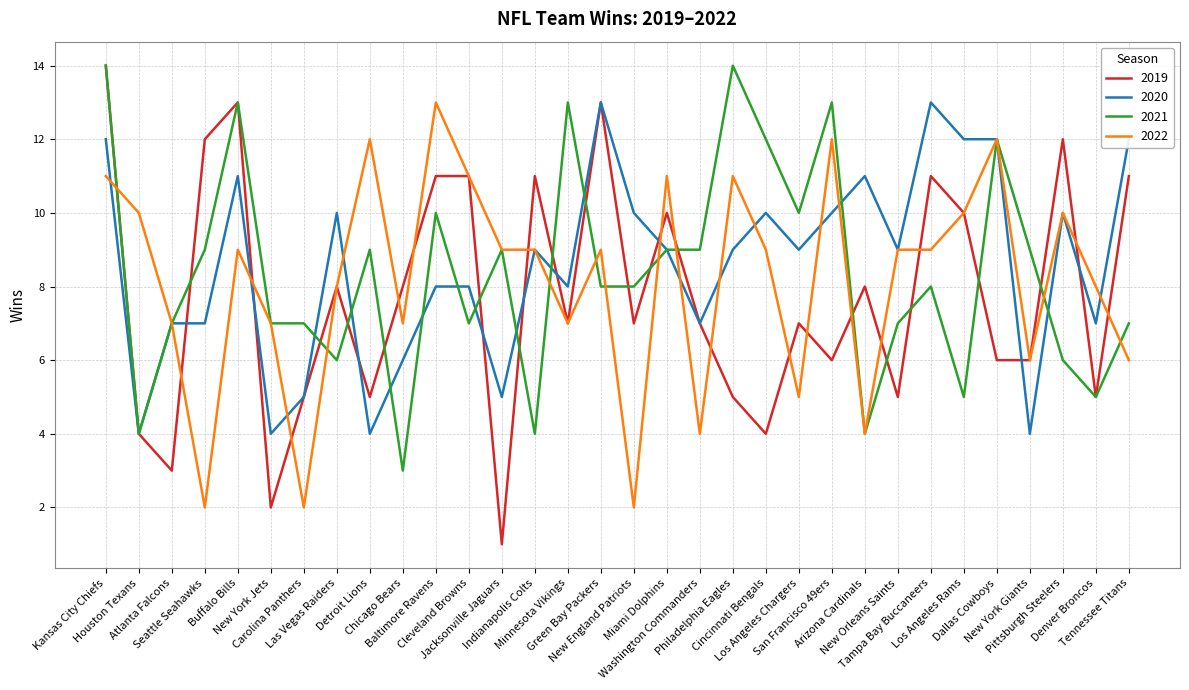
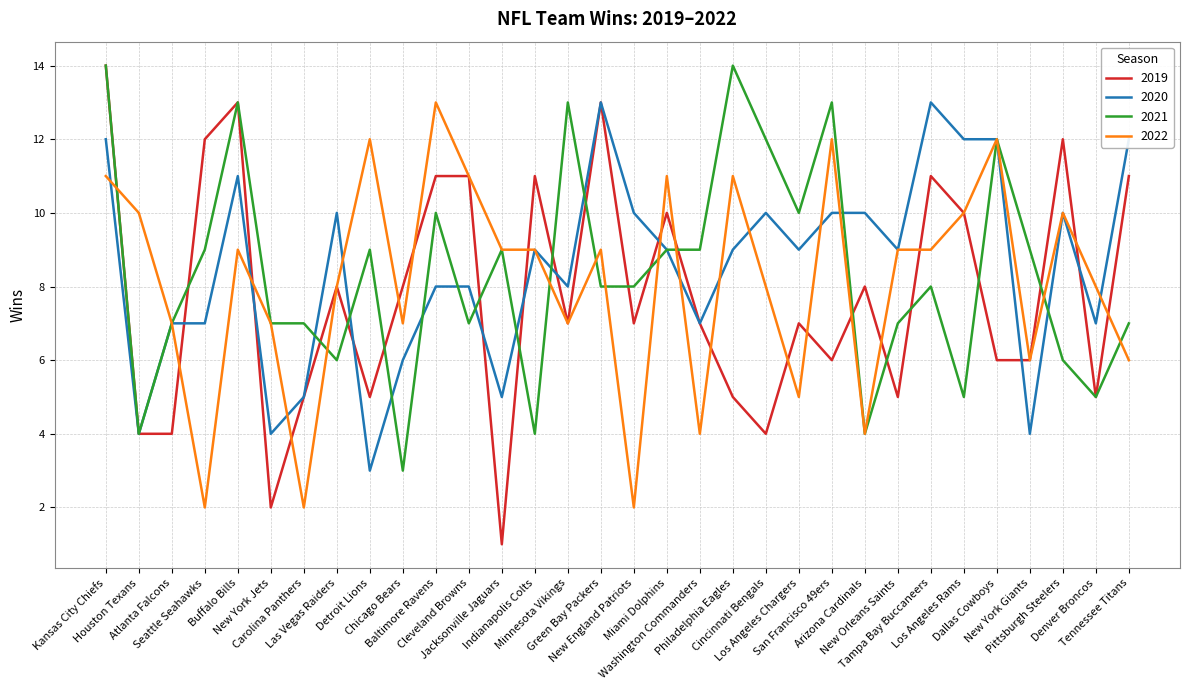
  {
    "2019": {
-     "Atlanta Falcons": 3,
+     "Atlanta Falcons": 4,
      "Seattle Seahawks": 12,
      "New York Jets": 2,
      "Detroit Lions": 5,
      "Chicago Bears": 8,
      "Baltimore Ravens": 11,
      "Jacksonville Jaguars": 1,
      "Indianapolis Colts": 11,
      "New England Patriots": 7,
      "Miami Dolphins": 10,
      "Philadelphia Eagles": 5,
      "Cincinnati Bengals": 4,
      "Los Angeles Chargers": 7,
      "San Francisco 49ers": 6,
      "Arizona Cardinals": 8,
      "New Orleans Saints": 5,
      "Tampa Bay Buccaneers": 11,
      "Dallas Cowboys": 6,
      "Pittsburgh Steelers": 12,
      "Tennessee Titans": 11
    },
    "2020": {
      "Kansas City Chiefs": 12,
      "Seattle Seahawks": 7,
      "Buffalo Bills": 11,
      "New York Jets": 4,
      "Las Vegas Raiders": 10,
-     "Detroit Lions": 4,
+     "Detroit Lions": 3,
      "Chicago Bears": 6,
      "Baltimore Ravens": 8,
      "Cleveland Browns": 8,
      "Jacksonville Jaguars": 5,
      "Minnesota Vikings": 8,
      "New England Patriots": 10,
      "Philadelphia Eagles": 9,
      "Cincinnati Bengals": 10,
      "Los Angeles Chargers": 9,
      "San Francisco 49ers": 10,
-     "Arizona Cardinals": 11,
+     "Arizona Cardinals": 10,
      "Tampa Bay Buccaneers": 13,
      "Los Angeles Rams": 12,
      "New York Giants": 4,
      "Denver Broncos": 7
    },
    "2021": {
      "Seattle Seahawks": 9,
      "Carolina Panthers": 7,
      "Las Vegas Raiders": 6,
      "Detroit Lions": 9,
      "Chicago Bears": 3,
      "Baltimore Ravens": 10,
      "Cleveland Browns": 7,
      "Indianapolis Colts": 4,
      "Minnesota Vikings": 13,
      "Green Bay Packers": 8,
      "New England Patriots": 8,
      "Washington Commanders": 9,
      "Philadelphia Eagles": 14,
      "Cincinnati Bengals": 12,
      "Los Angeles Chargers": 10,
      "San Francisco 49ers": 13,
      "New Orleans Saints": 7,
      "Tampa Bay Buccaneers": 8,
      "Los Angeles Rams": 5,
      "New York Giants": 9,
      "Pittsburgh Steelers": 6,
      "Tennessee Titans": 7
    },
    "2022": {
      "Kansas City Chiefs": 11,
      "Houston Texans": 10,
      "Seattle Seahawks": 2,
      "Buffalo Bills": 9,
      "Carolina Panthers": 2,
      "Detroit Lions": 12,
      "Chicago Bears": 7,
      "Baltimore Ravens": 13,
      "Green Bay Packers": 9,
      "New England Patriots": 2,
      "Miami Dolphins": 11,
      "Washington Commanders": 4,
      "Philadelphia Eagles": 11,
-     "Cincinnati Bengals": 9,
+     "Cincinnati Bengals": 8,
      "Los Angeles Chargers": 5,
      "San Francisco 49ers": 12,
      "Tampa Bay Buccaneers": 9,
      "Denver Broncos": 8,
      "Tennessee Titans": 6
    }
  }
